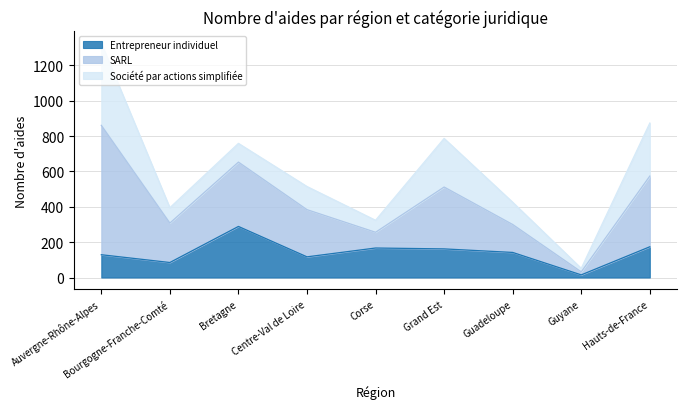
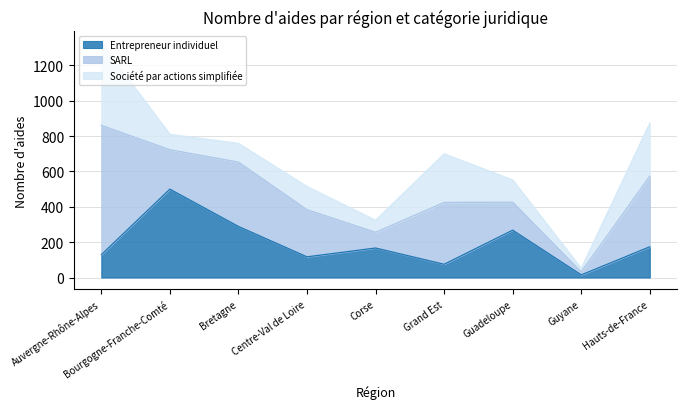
  {
    "Entrepreneur individuel": {
      "Auvergne-Rhône-Alpes": 130,
-     "Bourgogne-Franche-Comté": 90,
+     "Bourgogne-Franche-Comté": 500,
      "Bretagne": 290,
      "Centre-Val de Loire": 120,
      "Corse": 170,
-     "Grand Est": 160,
-     "Guadeloupe": 140,
+     "Grand Est": 80,
+     "Guadeloupe": 270,
      "Guyane": 20,
      "Hauts-de-France": 170
    }
  }
